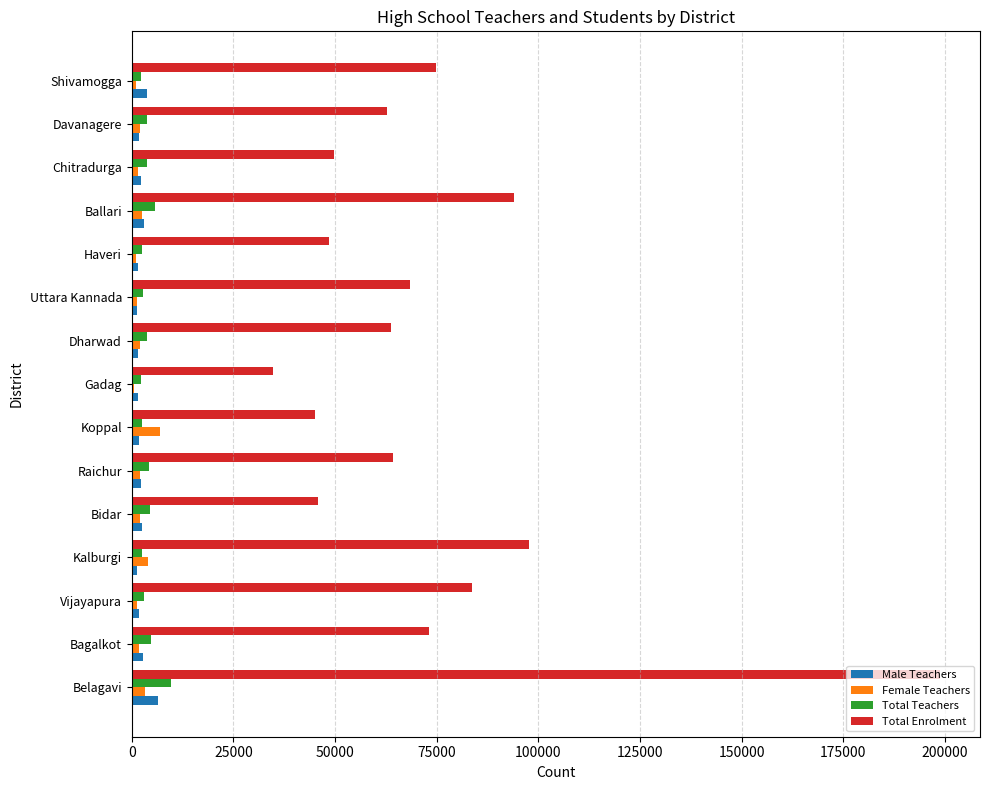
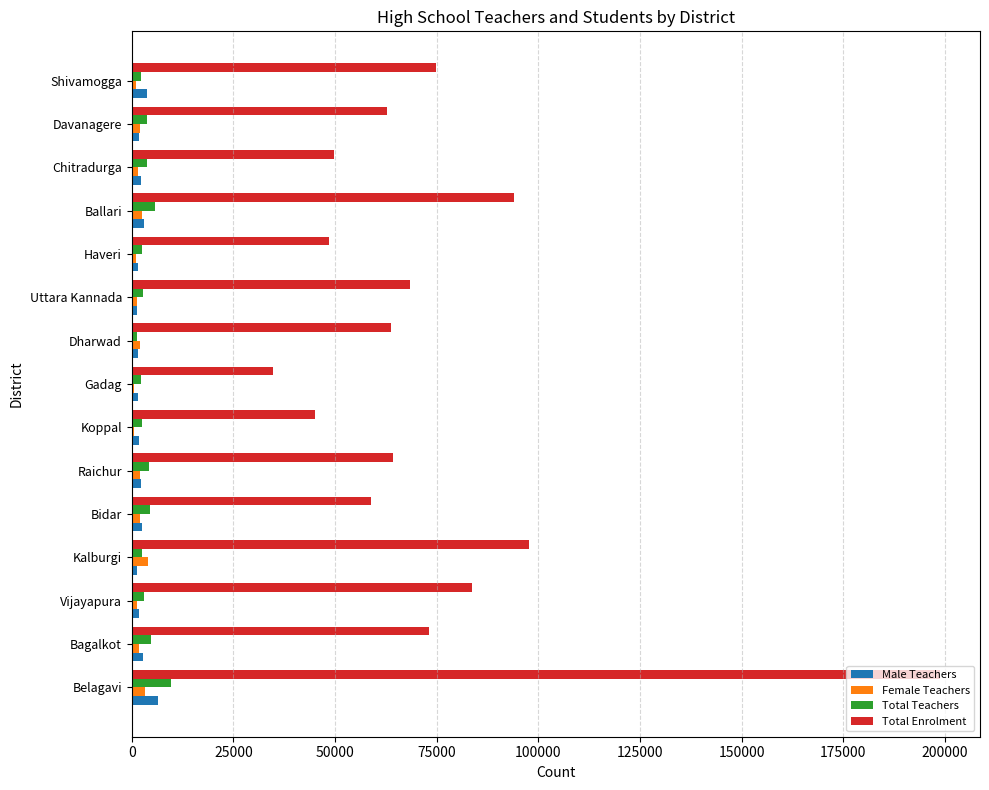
  {
    "Male Teachers": {
      "Shivamogga": 4000,
      "Davanagere": 2000,
      "Chitradurga": 2000,
      "Ballari": 3000,
      "Haveri": 1000,
      "Uttara Kannada": 1000,
      "Dharwad": 2000,
      "Gadag": 2000,
      "Koppal": 2000,
      "Raichur": 2000,
      "Bidar": 2000,
      "Kalburgi": 1000,
      "Vijayapura": 2000,
      "Bagalkot": 3000,
      "Belagavi": 7000
    },
    "Female Teachers": {
      "Shivamogga": 1000,
      "Davanagere": 2000,
      "Chitradurga": 2000,
      "Ballari": 3000,
      "Haveri": 1000,
      "Uttara Kannada": 1000,
      "Dharwad": 2000,
      "Gadag": 1000,
-     "Koppal": 7000,
+     "Koppal": 1000,
      "Raichur": 2000,
      "Bidar": 2000,
      "Kalburgi": 4000,
      "Vijayapura": 1000,
      "Bagalkot": 2000,
      "Belagavi": 3000
    },
    "Total Teachers": {
      "Shivamogga": 2000,
      "Davanagere": 4000,
      "Chitradurga": 4000,
      "Ballari": 6000,
      "Haveri": 3000,
      "Uttara Kannada": 3000,
-     "Dharwad": 4000,
+     "Dharwad": 1000,
      "Gadag": 2000,
      "Koppal": 3000,
      "Raichur": 4000,
      "Bidar": 5000,
      "Kalburgi": 2000,
      "Vijayapura": 3000,
      "Bagalkot": 5000,
      "Belagavi": 10000
    },
    "Total Enrolment": {
      "Shivamogga": 75000,
      "Davanagere": 63000,
      "Chitradurga": 50000,
      "Ballari": 94000,
      "Haveri": 48000,
      "Uttara Kannada": 69000,
      "Dharwad": 64000,
      "Gadag": 35000,
      "Koppal": 45000,
      "Raichur": 64000,
-     "Bidar": 46000,
+     "Bidar": 59000,
      "Kalburgi": 98000,
      "Vijayapura": 84000,
      "Bagalkot": 73000
    }
  }
